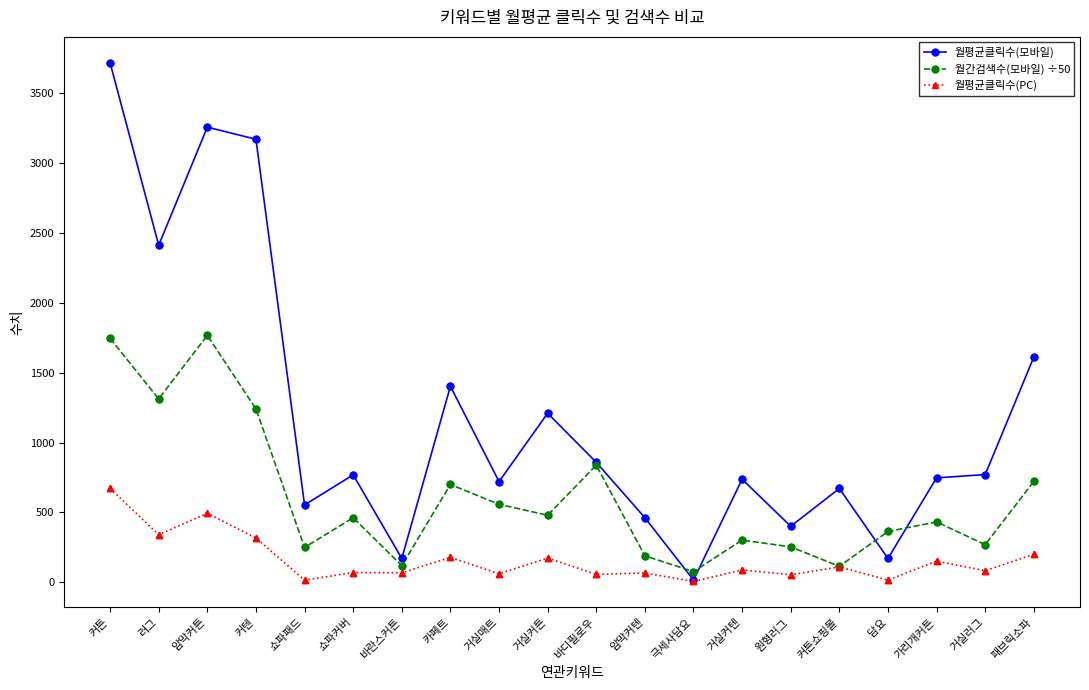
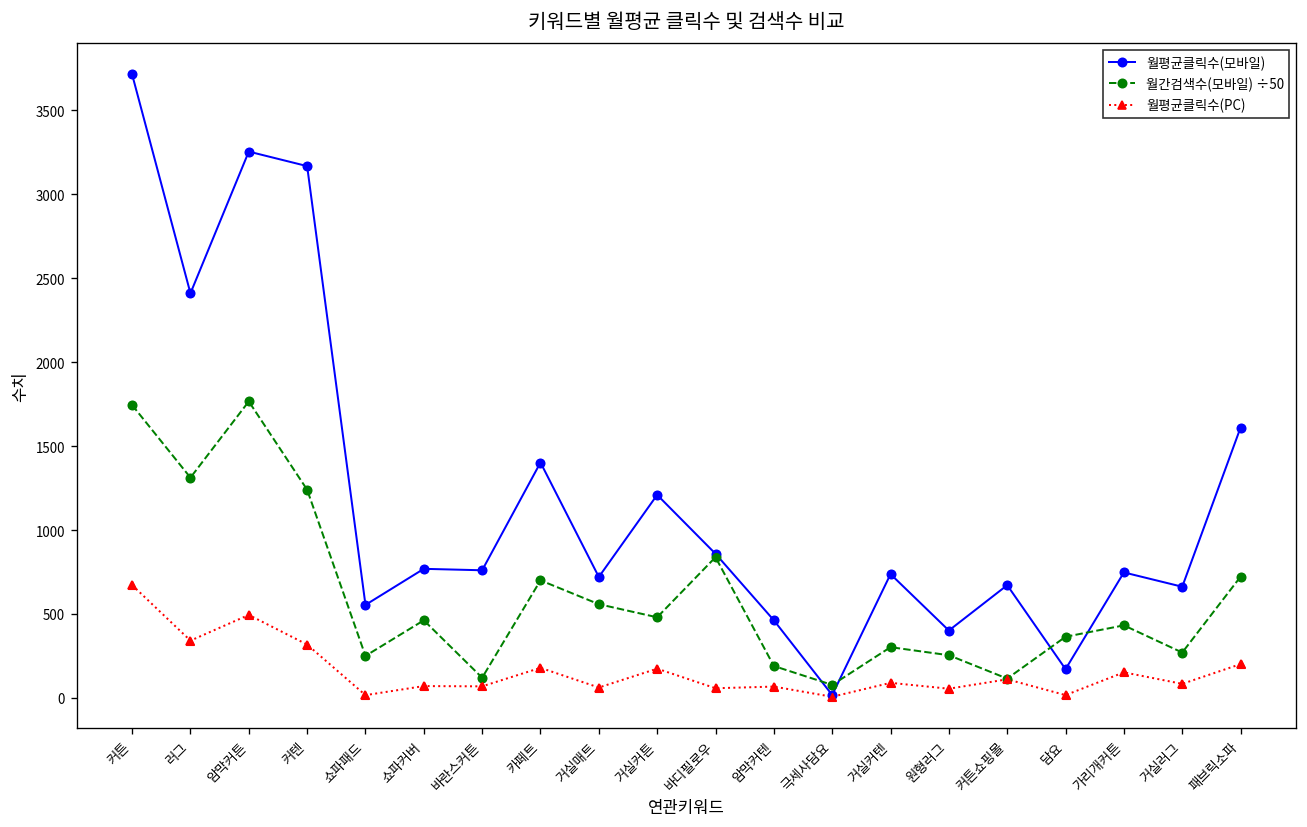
  {
    "월평균클릭수(모바일)": {
      "커튼": 3710,
      "러그": 2410,
      "암막커튼": 3250,
      "커텐": 3170,
      "쇼파패드": 550,
      "쇼파커버": 770,
-     "바란스커튼": 170,
+     "바란스커튼": 760,
      "카페트": 1400,
      "거실매트": 720,
      "거실커튼": 1210,
      "바디필로우": 860,
      "암막커텐": 460,
      "거실커텐": 740,
      "원형러그": 400,
      "커튼쇼핑몰": 670,
      "담요": 170,
      "가리개커튼": 750,
-     "거실러그": 770,
+     "거실러그": 660,
      "패브릭소파": 1610
    },
    "월간검색수(모바일) ÷50": {
      "커튼": 1740,
      "러그": 1310,
      "암막커튼": 1770,
      "커텐": 1240,
      "쇼파패드": 250,
      "쇼파커버": 460,
      "바란스커튼": 120,
      "카페트": 700,
      "거실매트": 560,
      "거실커튼": 480,
      "바디필로우": 840,
      "암막커텐": 190,
      "극세사담요": 80,
      "거실커텐": 300,
      "원형러그": 250,
      "담요": 360,
      "가리개커튼": 430,
      "거실러그": 270,
      "패브릭소파": 720
    },
    "월평균클릭수(PC)": {
      "커튼": 670,
      "러그": 340,
      "암막커튼": 490,
      "커텐": 320,
      "쇼파패드": 20,
      "쇼파커버": 70,
      "바란스커튼": 70,
      "카페트": 180,
      "거실매트": 60,
      "거실커튼": 170,
      "바디필로우": 60,
      "암막커텐": 70,
      "거실커텐": 90,
      "원형러그": 50,
      "담요": 20,
      "가리개커튼": 150,
      "거실러그": 80,
      "패브릭소파": 200
    }
  }
